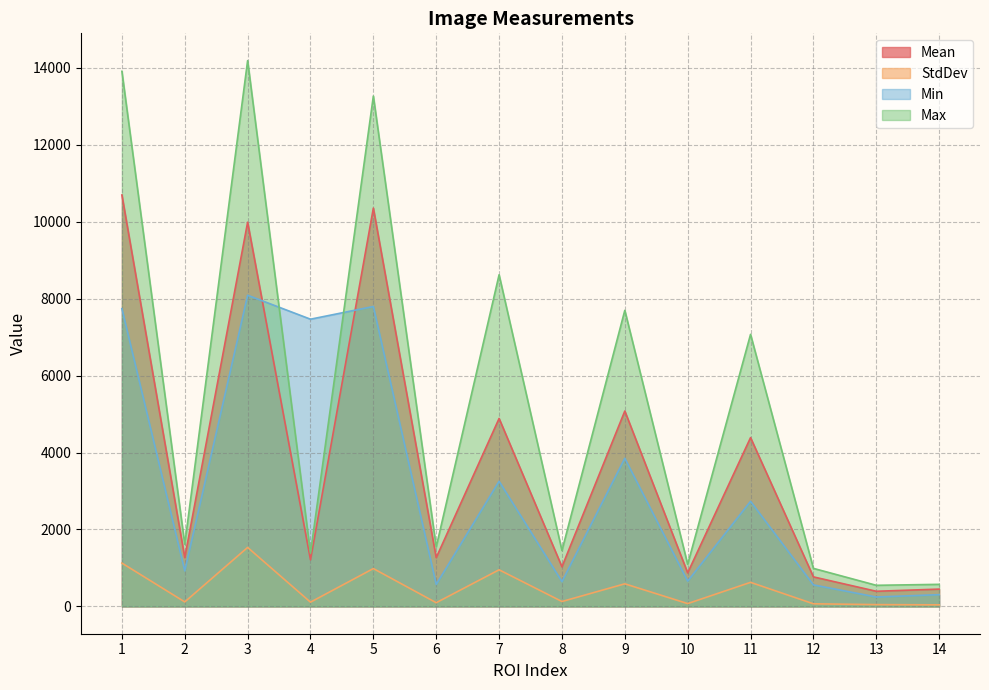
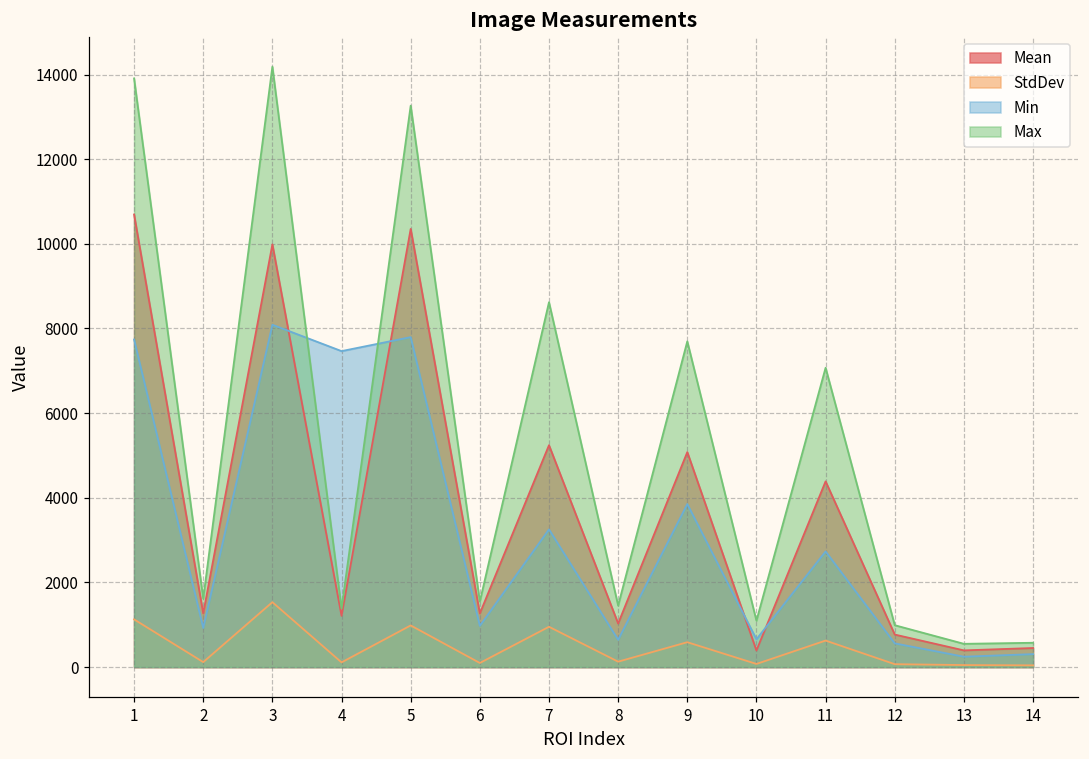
  {
    "Mean": {
      "1": 10700,
      "2": 1300,
      "3": 10000,
      "4": 1200,
      "5": 10400,
      "6": 1300,
-     "7": 4900,
+     "7": 5200,
      "8": 1000,
      "9": 5100,
-     "10": 900,
+     "10": 400,
      "11": 4400,
      "12": 800,
      "13": 400,
      "14": 500
    },
    "StdDev": {
      "1": 1100,
      "2": 100,
      "3": 1500,
      "4": 100,
      "5": 1000,
      "6": 100,
      "7": 1000,
      "8": 100,
      "9": 600,
      "10": 100,
      "11": 600,
      "12": 100,
      "13": 0,
      "14": 0
    },
    "Min": {
      "1": 7700,
      "2": 900,
      "3": 8100,
      "4": 7500,
      "5": 7800,
-     "6": 600,
+     "6": 1000,
      "7": 3300,
      "8": 600,
      "9": 3900,
      "10": 700,
      "11": 2700,
      "12": 600,
      "13": 200,
      "14": 300
    },
    "Max": {
      "1": 13900,
      "2": 1600,
      "3": 14200,
      "4": 1400,
      "5": 13300,
      "6": 1500,
      "7": 8600,
      "8": 1500,
      "9": 7700,
      "10": 1100,
      "11": 7100,
      "12": 1000,
      "13": 500,
      "14": 600
    }
  }
